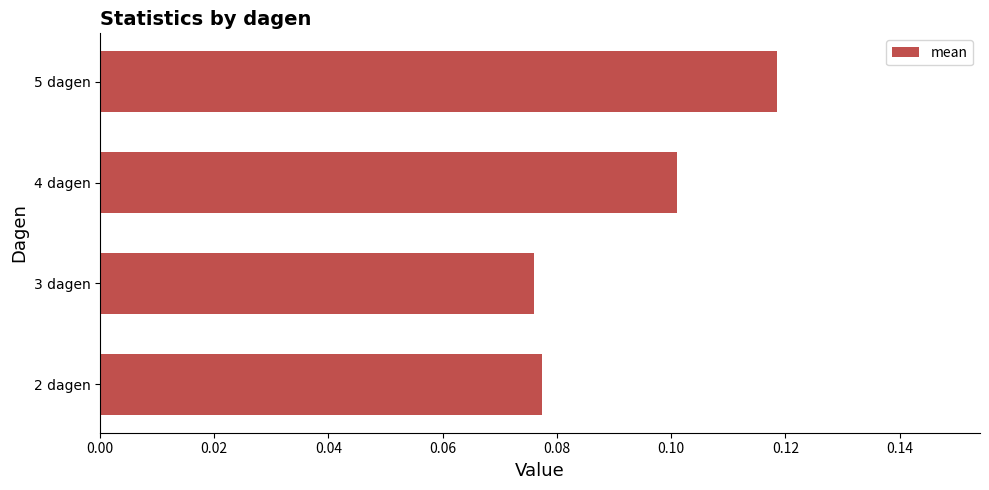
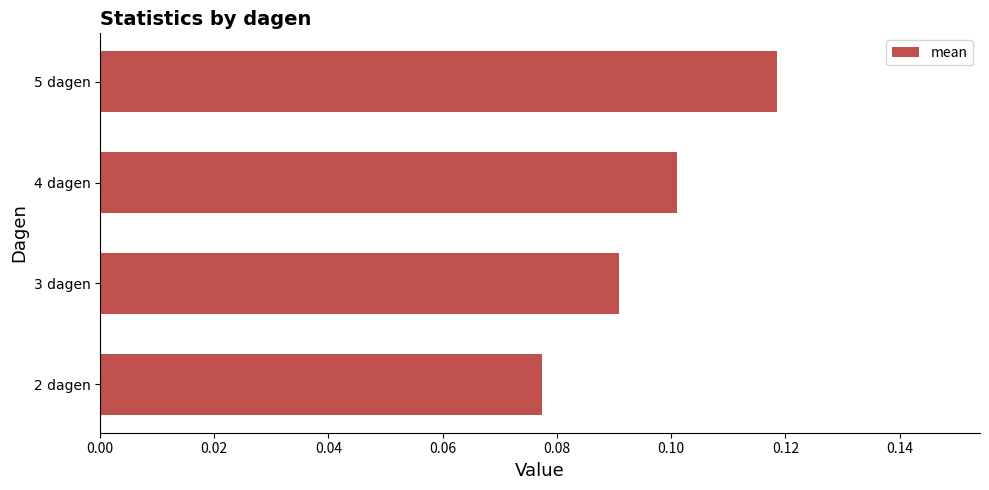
  {
    "5 dagen": 0.119,
    "4 dagen": 0.101,
-   "3 dagen": 0.076,
+   "3 dagen": 0.091,
    "2 dagen": 0.077
  }
